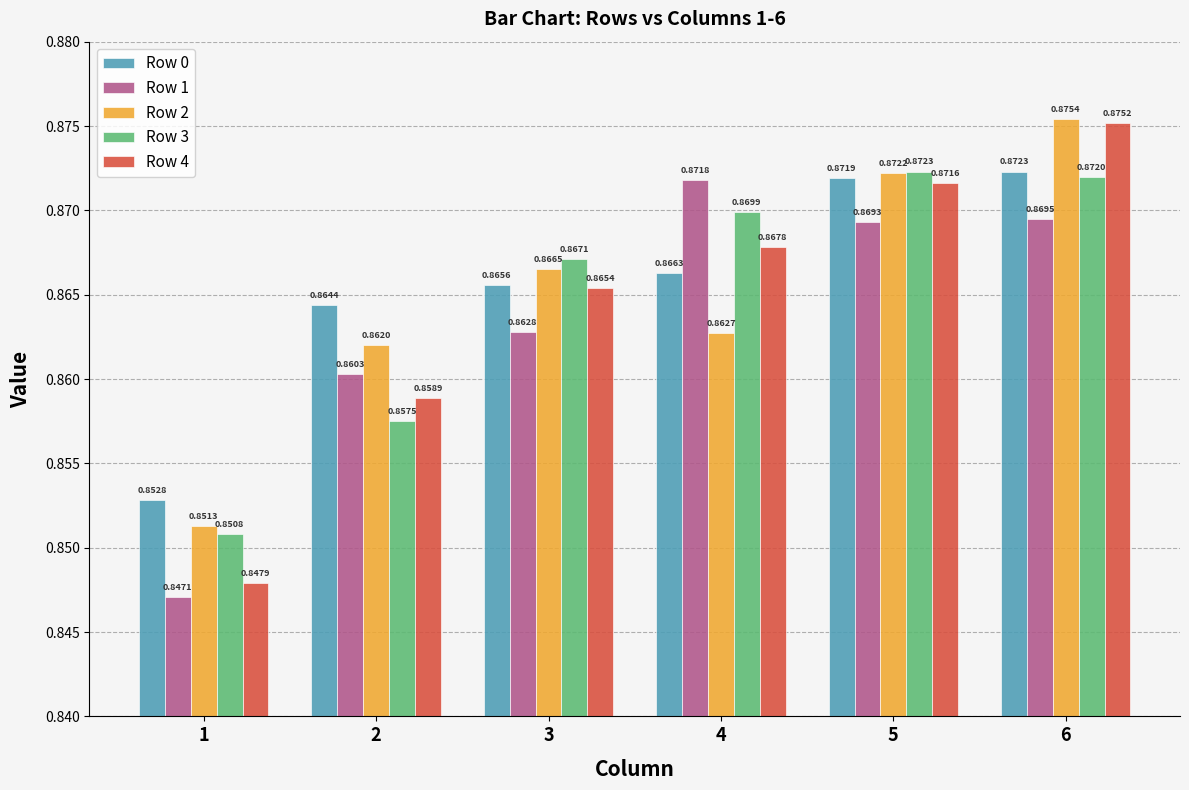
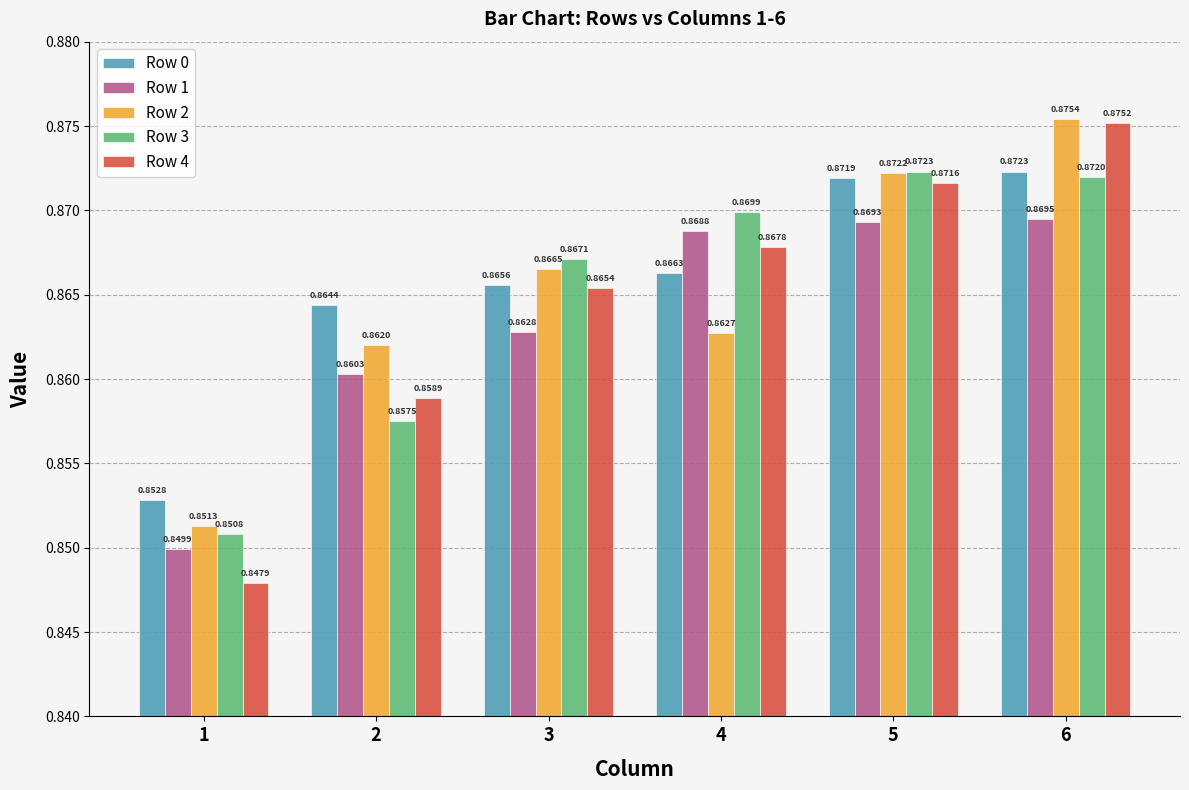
  {
    "Row 0": {
      "1": 0.8528,
      "2": 0.8644,
      "3": 0.8656,
      "4": 0.8663,
      "5": 0.8719,
      "6": 0.8723
    },
    "Row 1": {
-     "1": 0.8471,
+     "1": 0.8499,
      "2": 0.8603,
      "3": 0.8628,
-     "4": 0.8718,
+     "4": 0.8688,
      "5": 0.8693,
      "6": 0.8695
    },
    "Row 2": {
      "1": 0.8513,
      "2": 0.8620,
      "3": 0.8665,
      "4": 0.8627,
      "5": 0.8722,
      "6": 0.8754
    },
    "Row 3": {
      "1": 0.8508,
      "2": 0.8575,
      "3": 0.8671,
      "4": 0.8699,
      "5": 0.8723,
      "6": 0.8720
    },
    "Row 4": {
      "1": 0.8479,
      "2": 0.8589,
      "3": 0.8654,
      "4": 0.8678,
      "5": 0.8716,
      "6": 0.8752
    }
  }
